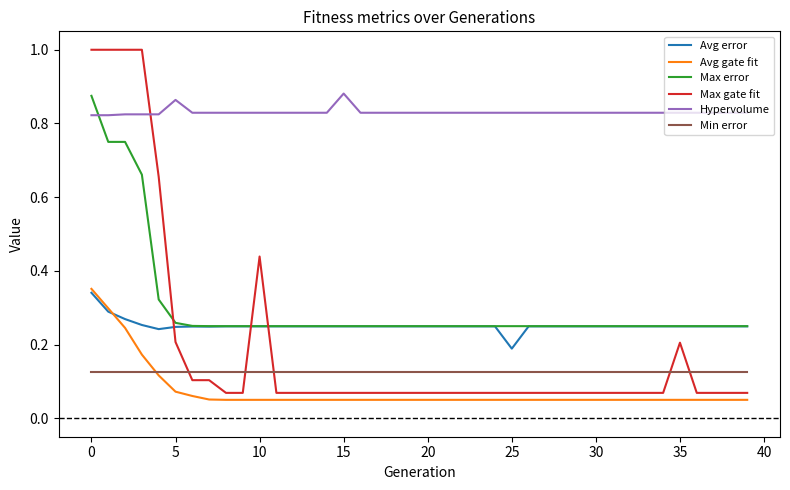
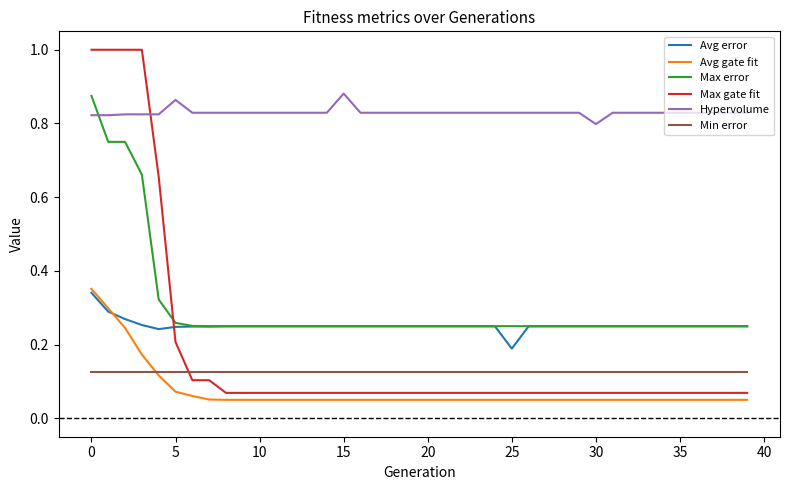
  {
    "Avg error": {
      "0": 0.34,
      "5": 0.25,
      "25": 0.19
    },
    "Avg gate fit": {
      "0": 0.35,
      "5": 0.07,
      "10": 0.05,
      "15": 0.05,
      "20": 0.05,
      "25": 0.05,
      "30": 0.05,
      "35": 0.05
    },
    "Max error": {
      "0": 0.88,
      "5": 0.26,
      "25": 0.25
    },
    "Max gate fit": {
      "0": 1.00,
      "5": 0.21,
-     "10": 0.44,
+     "10": 0.07,
      "15": 0.07,
      "20": 0.07,
      "25": 0.07,
      "30": 0.07,
-     "35": 0.21
+     "35": 0.07
    },
    "Hypervolume": {
      "0": 0.82,
      "5": 0.86,
      "10": 0.83,
      "15": 0.88,
      "20": 0.83,
      "25": 0.83,
-     "30": 0.83
+     "30": 0.80
    },
    "Min error": {
      "0": 0.13,
      "5": 0.13,
      "10": 0.13,
      "15": 0.13,
      "20": 0.13,
      "25": 0.13,
      "30": 0.13,
      "35": 0.13
    }
  }
